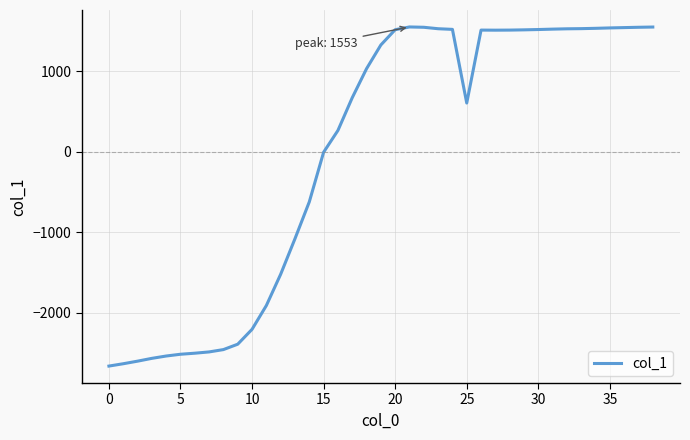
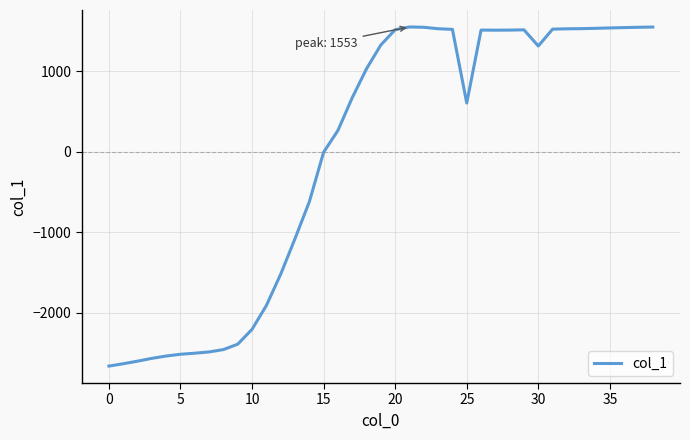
  {
    "0": -2700,
    "5": -2500,
    "10": -2200,
    "15": 0,
    "25": 600,
-   "30": 1500,
+   "30": 1300,
    "35": 1500
  }
